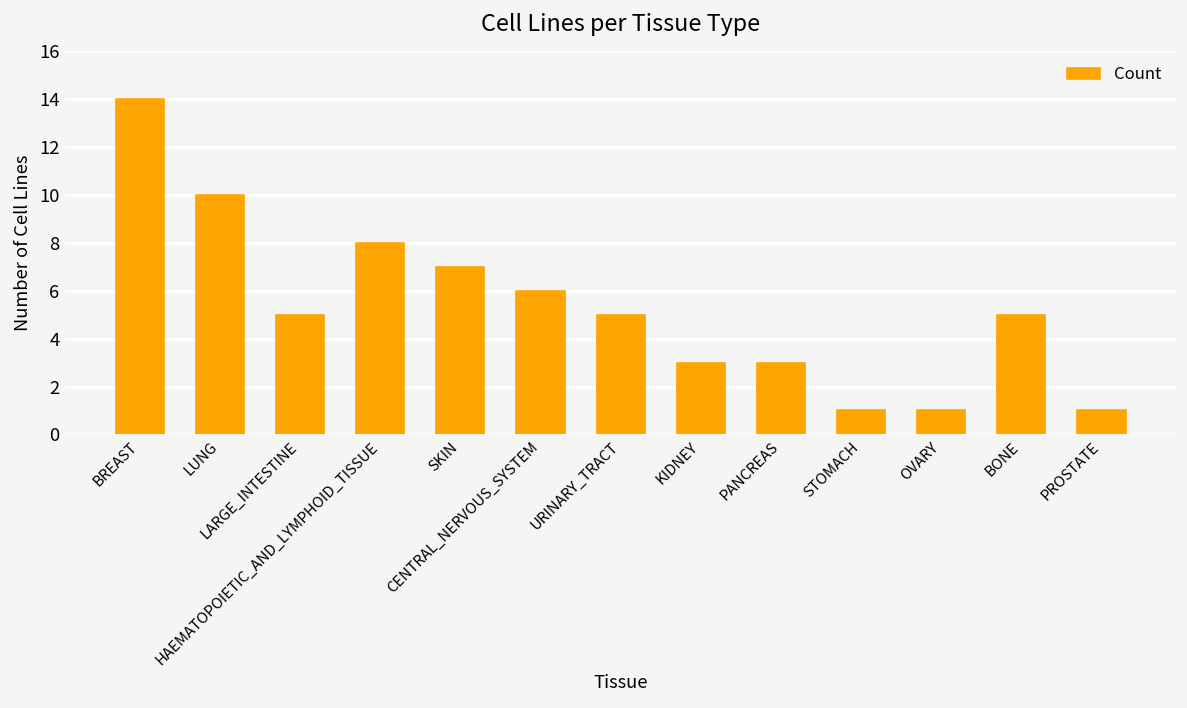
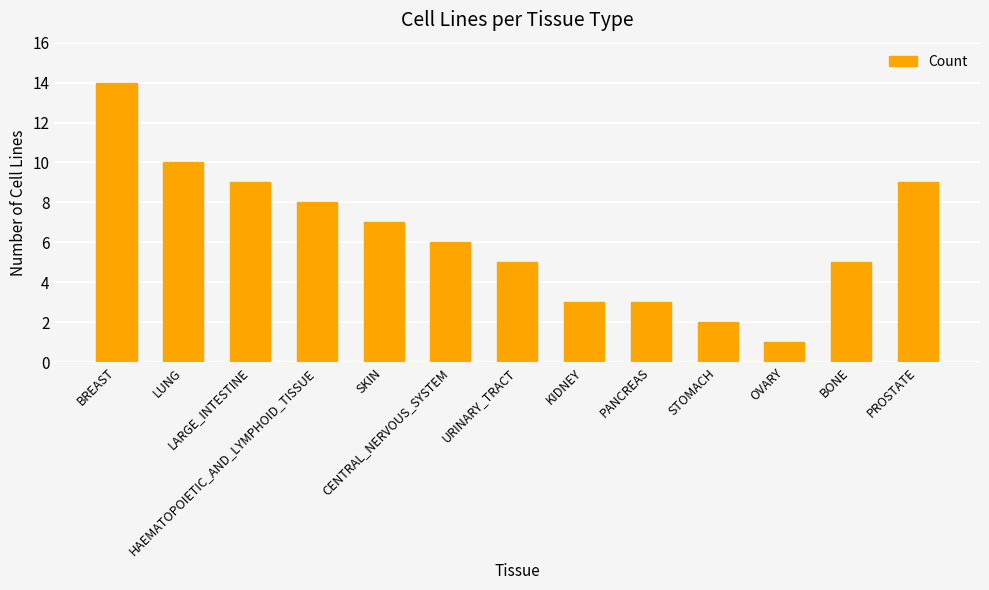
  {
    "BREAST": 14,
    "LUNG": 10,
-   "LARGE_INTESTINE": 5,
+   "LARGE_INTESTINE": 9,
    "HAEMATOPOIETIC_AND_LYMPHOID_TISSUE": 8,
    "SKIN": 7,
    "CENTRAL_NERVOUS_SYSTEM": 6,
    "URINARY_TRACT": 5,
    "KIDNEY": 3,
    "PANCREAS": 3,
-   "STOMACH": 1,
+   "STOMACH": 2,
    "OVARY": 1,
    "BONE": 5,
-   "PROSTATE": 1
+   "PROSTATE": 9
  }
